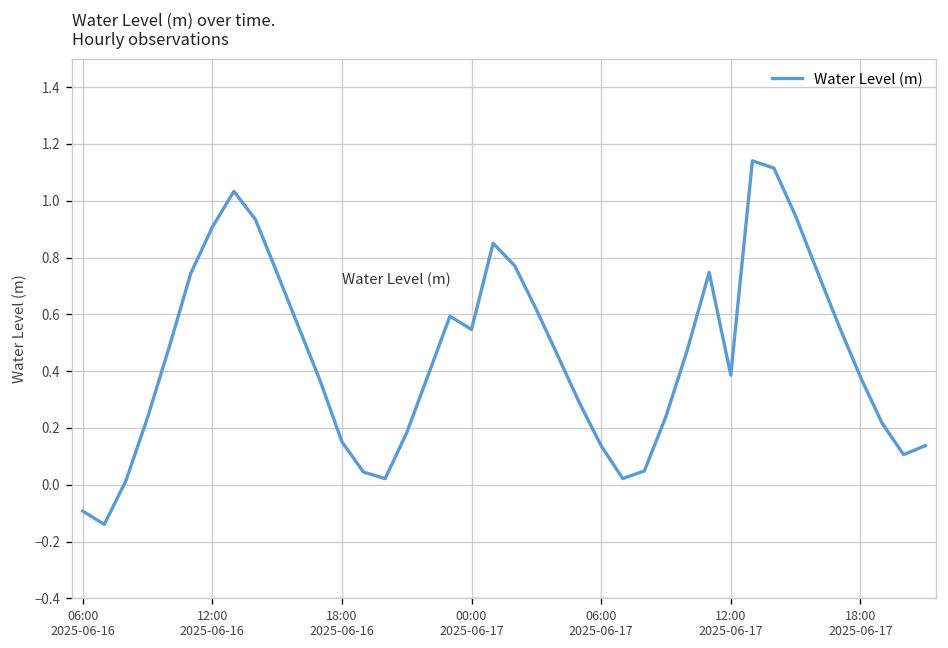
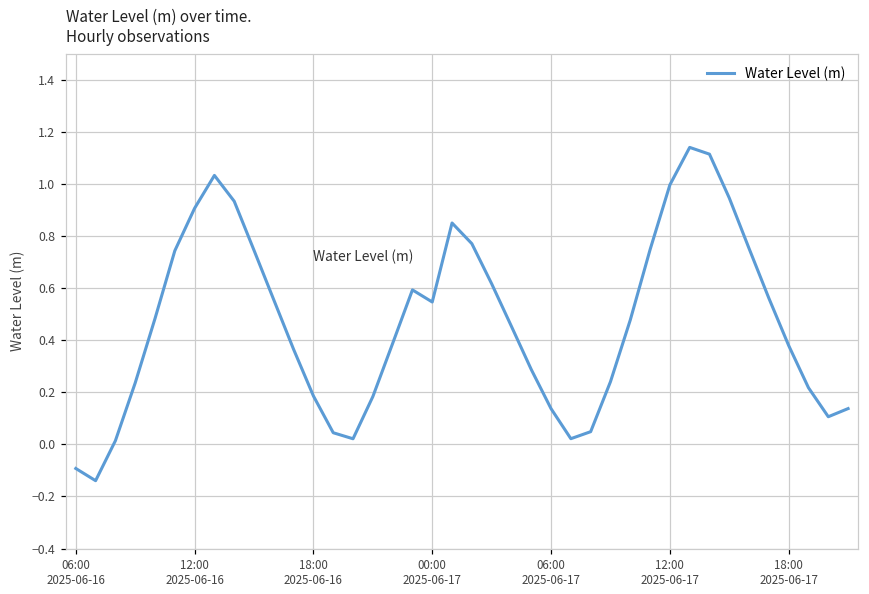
  {
    "06:00 2025-06-16": -0.09,
    "12:00 2025-06-16": 0.91,
-   "18:00 2025-06-16": 0.15,
+   "18:00 2025-06-16": 0.19,
    "00:00 2025-06-17": 0.55,
    "06:00 2025-06-17": 0.14,
-   "12:00 2025-06-17": 0.39,
+   "12:00 2025-06-17": 1.00,
    "18:00 2025-06-17": 0.38
  }
